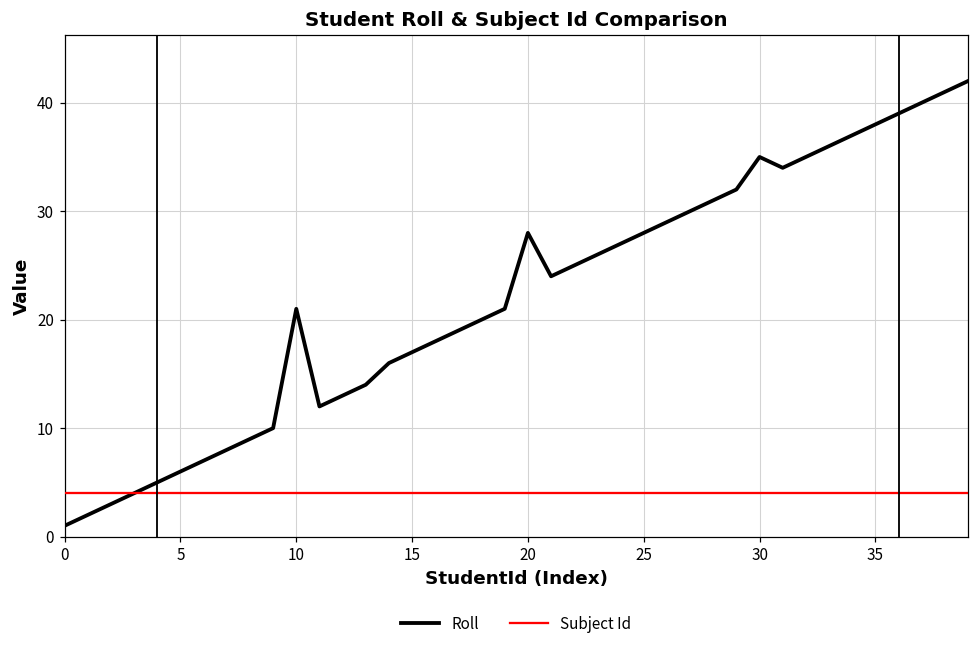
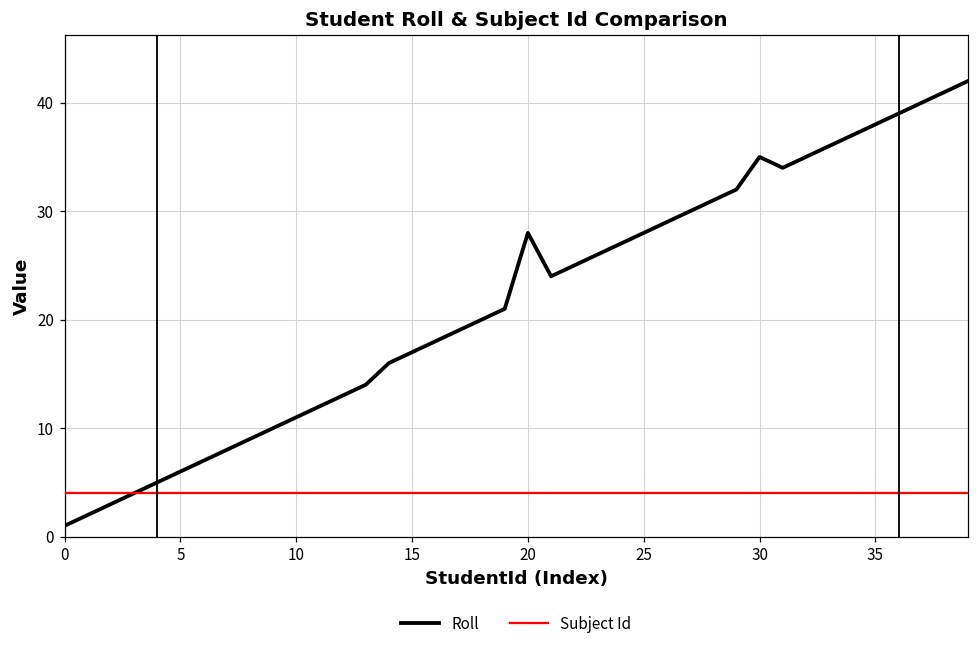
  {
    "Roll": {
      "0": 1,
      "5": 6,
-     "10": 21,
+     "10": 11,
      "15": 17,
      "20": 28,
      "25": 28,
      "30": 35,
      "35": 38
    },
    "Subject Id": {
      "0": 4,
      "5": 4,
      "10": 4,
      "15": 4,
      "20": 4,
      "25": 4,
      "30": 4,
      "35": 4
    }
  }
